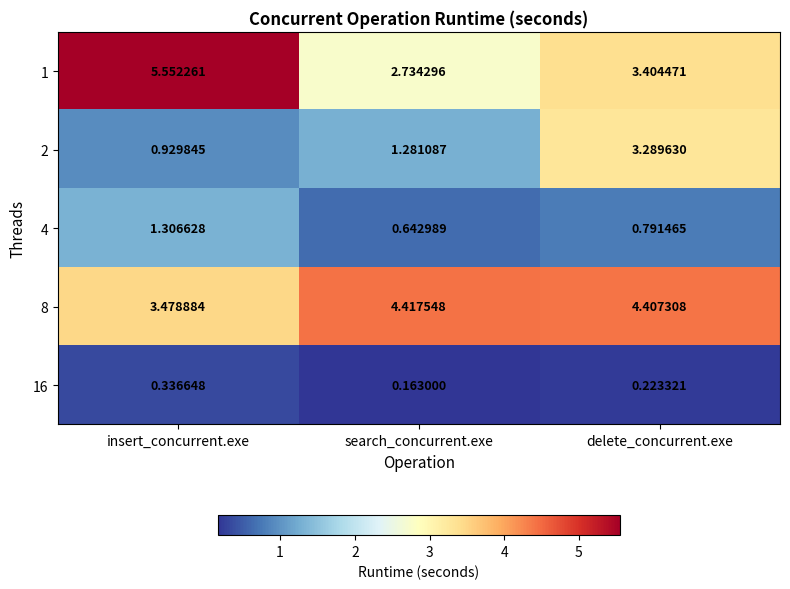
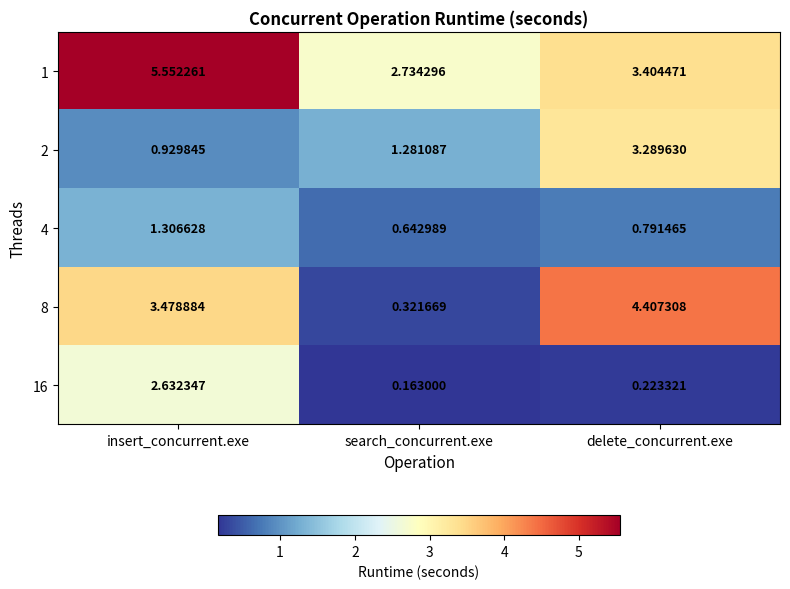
  {
    "1": {
      "insert_concurrent.exe": 5.552261,
      "search_concurrent.exe": 2.734296,
      "delete_concurrent.exe": 3.404471
    },
    "2": {
      "insert_concurrent.exe": 0.929845,
      "search_concurrent.exe": 1.281087,
      "delete_concurrent.exe": 3.289630
    },
    "4": {
      "insert_concurrent.exe": 1.306628,
      "search_concurrent.exe": 0.642989,
      "delete_concurrent.exe": 0.791465
    },
    "8": {
      "insert_concurrent.exe": 3.478884,
-     "search_concurrent.exe": 4.417548,
+     "search_concurrent.exe": 0.321669,
      "delete_concurrent.exe": 4.407308
    },
    "16": {
-     "insert_concurrent.exe": 0.336648,
+     "insert_concurrent.exe": 2.632347,
      "search_concurrent.exe": 0.163000,
      "delete_concurrent.exe": 0.223321
    }
  }
